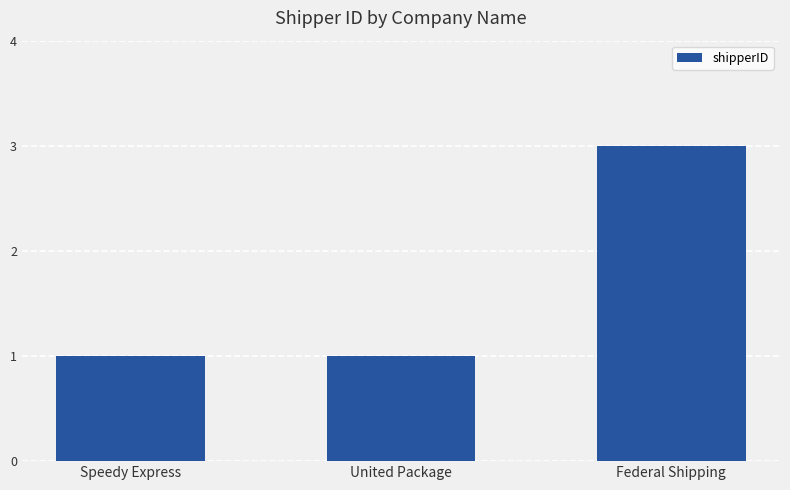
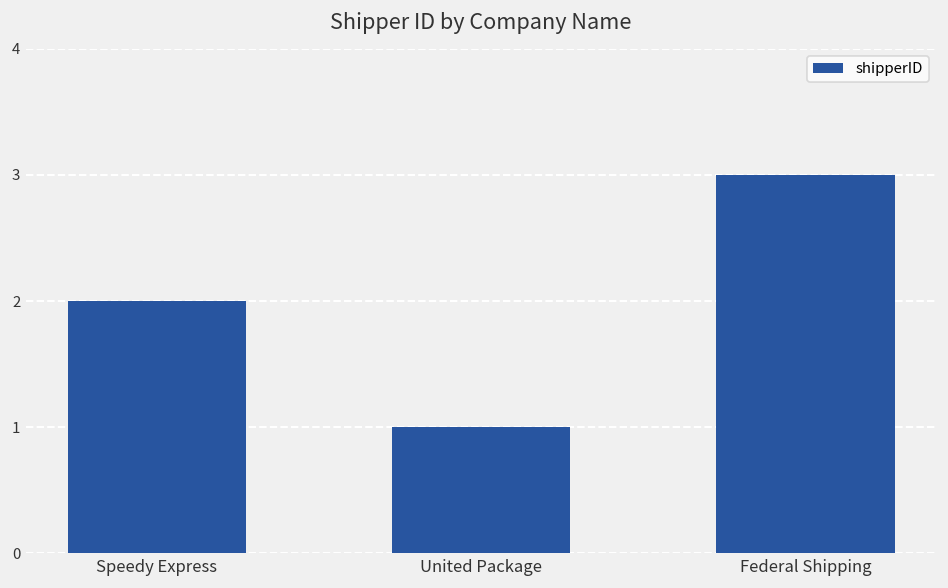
  {
-   "Speedy Express": 1,
+   "Speedy Express": 2,
    "United Package": 1,
    "Federal Shipping": 3
  }
